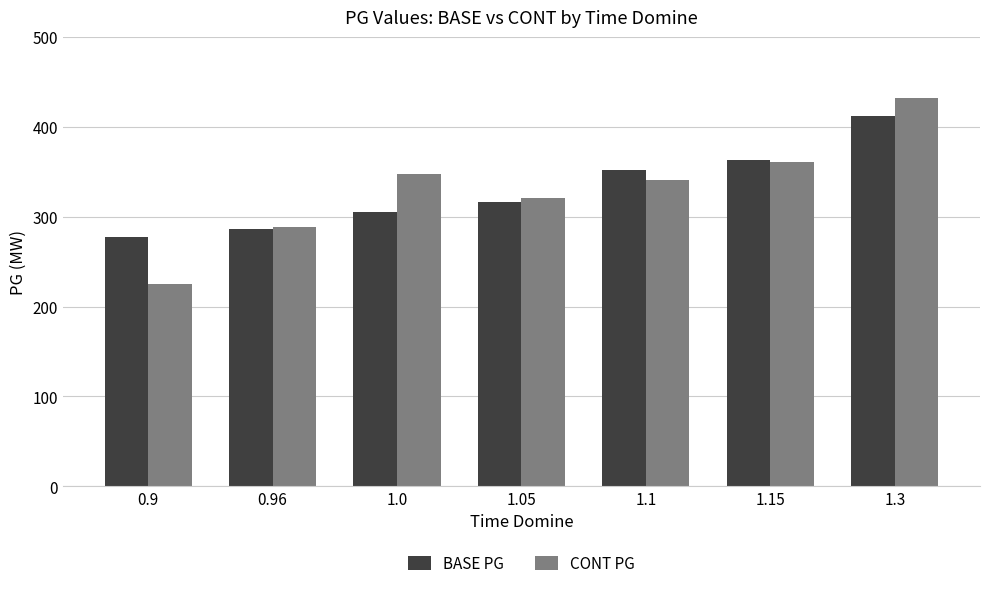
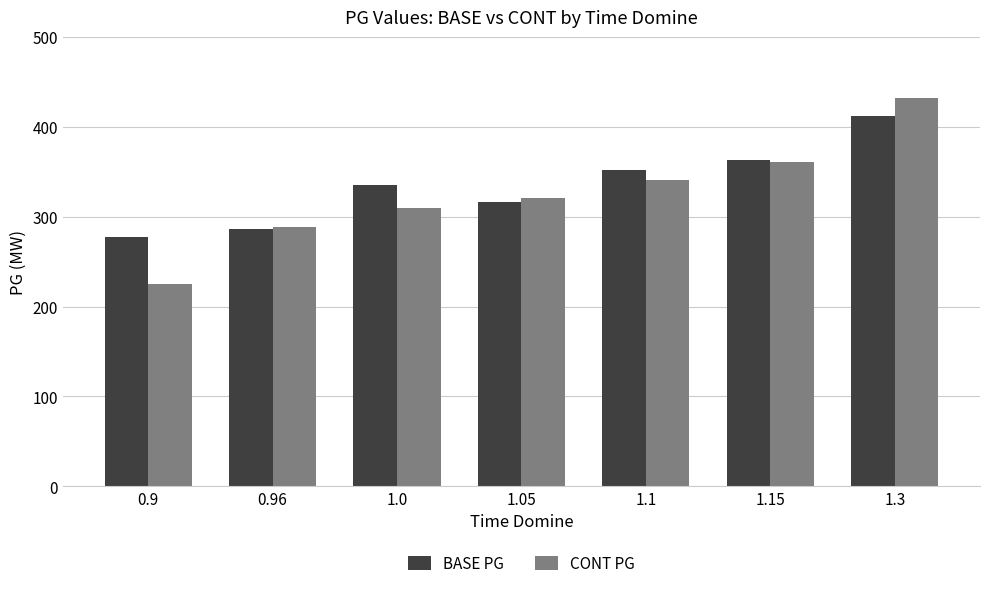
  {
    "BASE PG": {
      "0.9": 280,
      "0.96": 290,
-     "1.0": 310,
+     "1.0": 340,
      "1.05": 320,
      "1.1": 350,
      "1.15": 360,
      "1.3": 410
    },
    "CONT PG": {
      "0.9": 220,
      "0.96": 290,
-     "1.0": 350,
+     "1.0": 310,
      "1.05": 320,
      "1.1": 340,
      "1.15": 360,
      "1.3": 430
    }
  }
